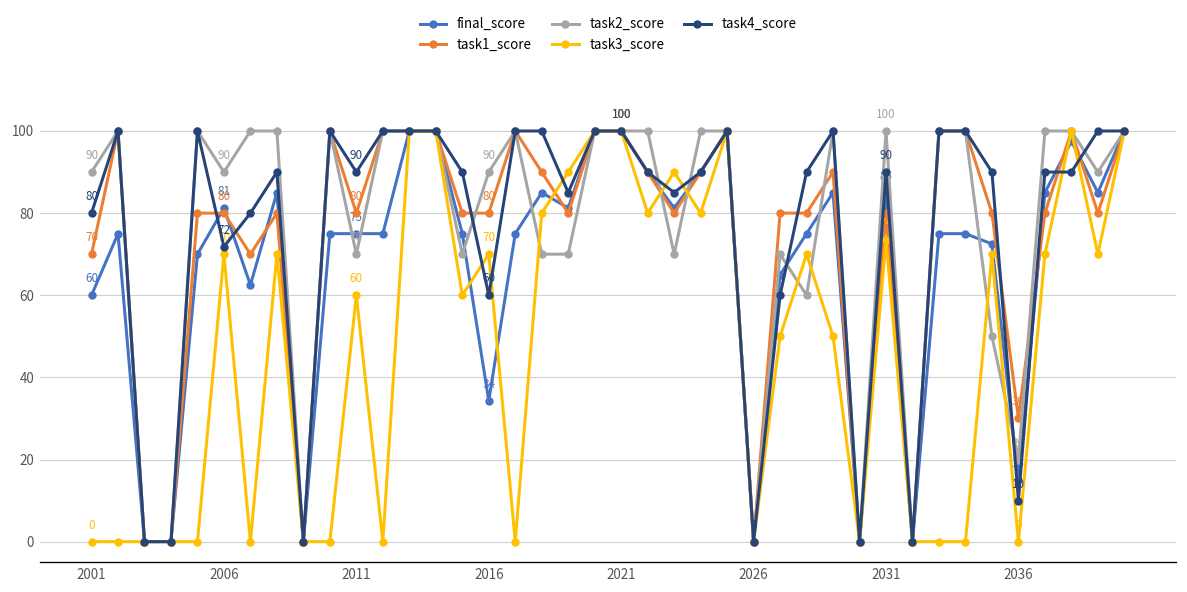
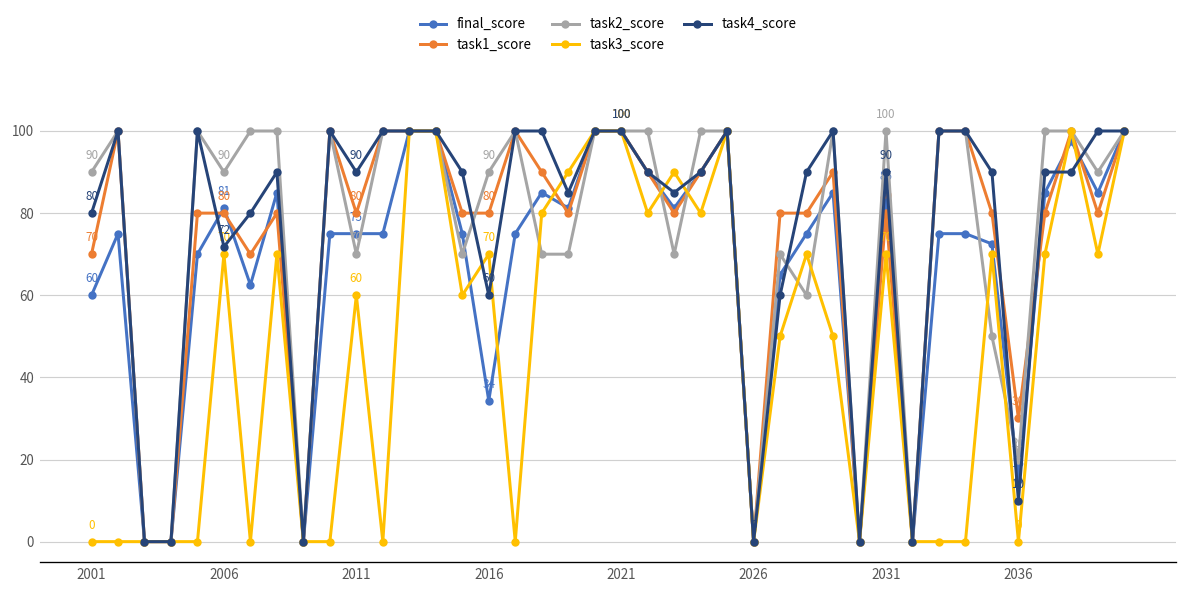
  {
    "final_score": {
      "2001": 60,
      "2016": 34
    },
    "task1_score": {
      "2001": 70,
      "2011": 80,
      "2016": 80,
      "2036": 30
    },
    "task2_score": {
      "2001": 90,
      "2006": 90,
      "2016": 90,
      "2031": 100,
      "2036": 20
    },
    "task3_score": {
      "2001": 0,
      "2011": 60,
      "2016": 70,
-     "2031": 74
+     "2031": 70
    },
    "task4_score": {
      "2001": 80,
      "2011": 90,
      "2016": 60,
      "2031": 90
    }
  }
